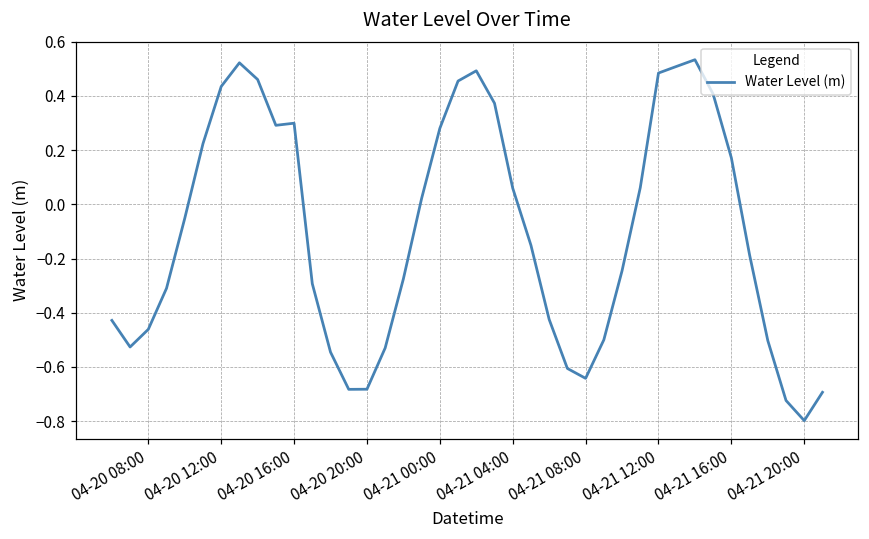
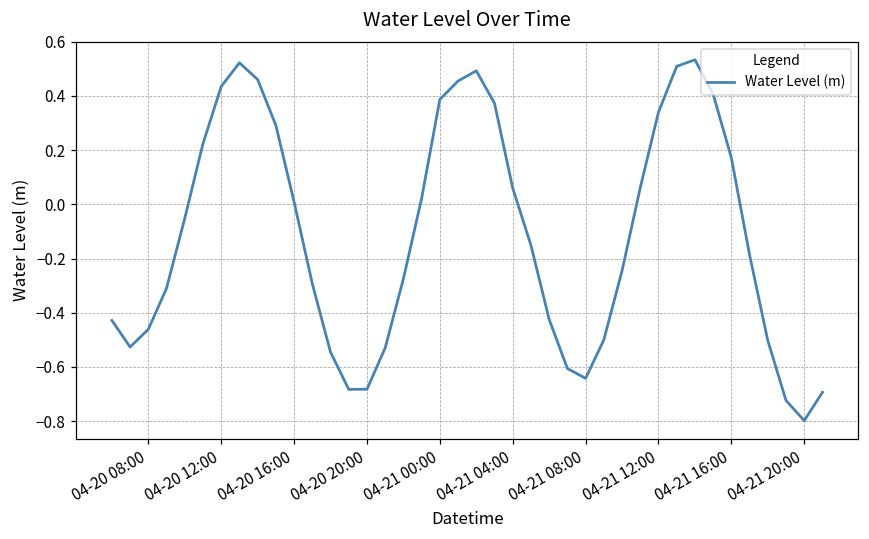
  {
    "04-20 08:00": -0.46,
    "04-20 12:00": 0.43,
-   "04-20 16:00": 0.30,
+   "04-20 16:00": 0.01,
    "04-20 20:00": -0.68,
-   "04-21 00:00": 0.28,
+   "04-21 00:00": 0.39,
    "04-21 04:00": 0.06,
    "04-21 08:00": -0.64,
-   "04-21 12:00": 0.48,
+   "04-21 12:00": 0.34,
    "04-21 16:00": 0.17,
    "04-21 20:00": -0.80
  }
